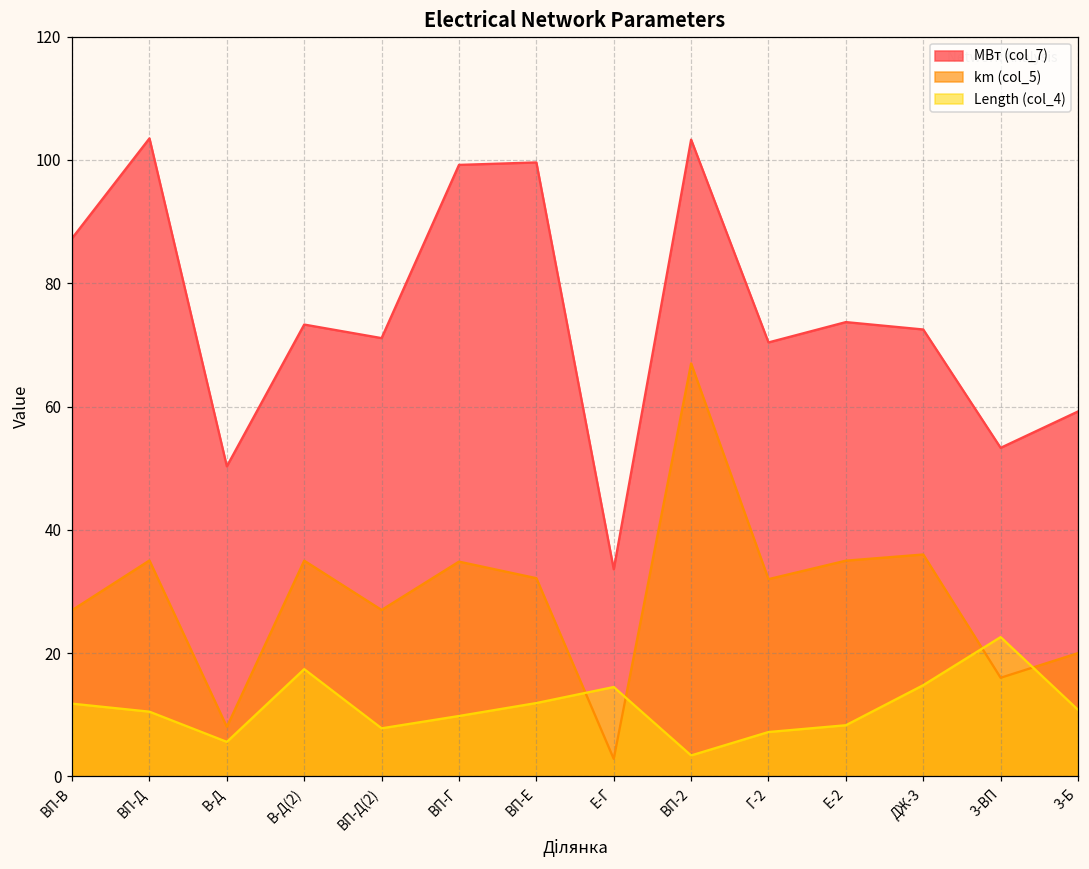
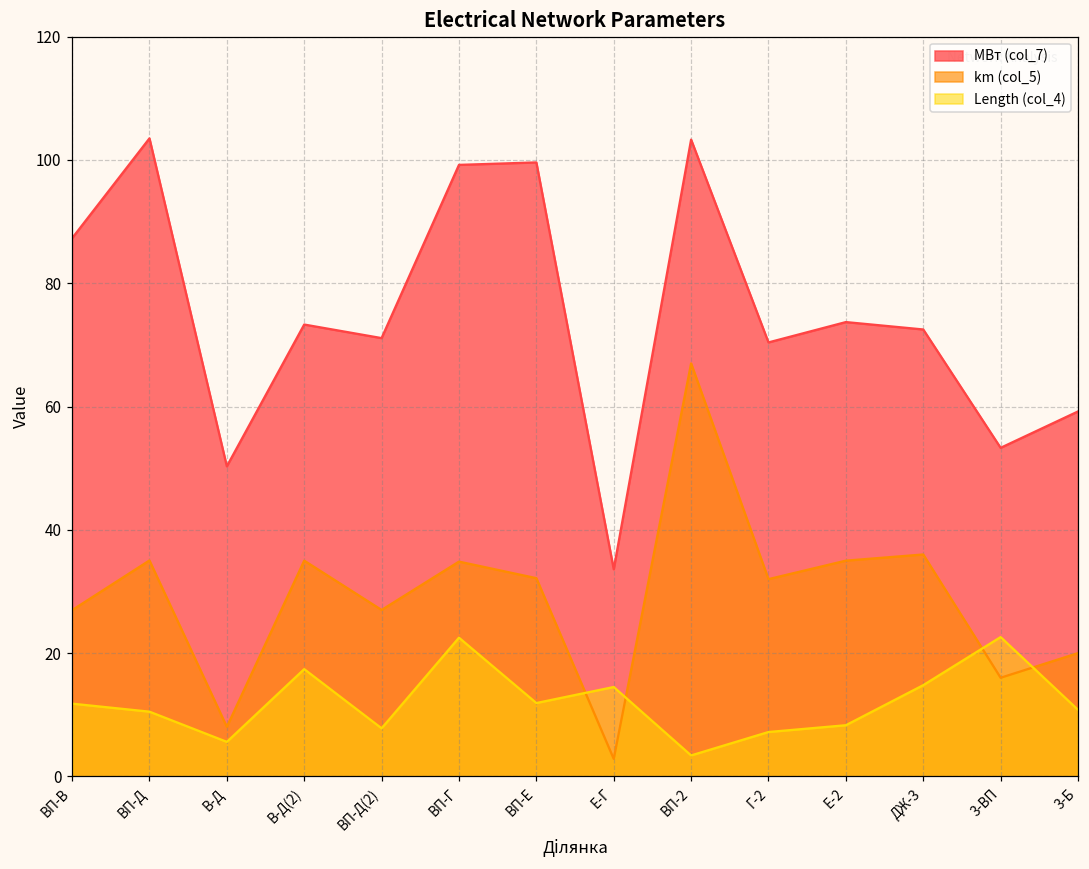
  {
    "МВт (col_7)": {
      "ВП-В": 87,
      "ВП-Д": 104,
      "В-Д": 50,
      "В-Д(2)": 73,
      "ВП-Д(2)": 71,
      "ВП-Г": 99,
      "ВП-Е": 100,
      "Е-Г": 34,
      "ВП-2": 103,
      "Г-2": 70,
      "Е-2": 74,
      "ДЖ-3": 73,
      "3-ВП": 53,
      "3-Б": 59
    },
    "km (col_5)": {
      "ВП-В": 27,
      "ВП-Д": 35,
      "В-Д": 8,
      "В-Д(2)": 35,
      "ВП-Д(2)": 27,
      "ВП-Г": 35,
      "ВП-Е": 32,
      "Е-Г": 3,
      "ВП-2": 67,
      "Г-2": 32,
      "Е-2": 35,
      "ДЖ-3": 36,
      "3-ВП": 16,
      "3-Б": 20
    },
    "Length (col_4)": {
      "ВП-В": 12,
      "ВП-Д": 11,
      "В-Д": 6,
      "В-Д(2)": 17,
      "ВП-Д(2)": 8,
-     "ВП-Г": 10,
+     "ВП-Г": 23,
      "ВП-Е": 12,
      "Е-Г": 15,
      "ВП-2": 3,
      "Г-2": 7,
      "Е-2": 8,
      "ДЖ-3": 15,
      "3-ВП": 23,
      "3-Б": 11
    }
  }
